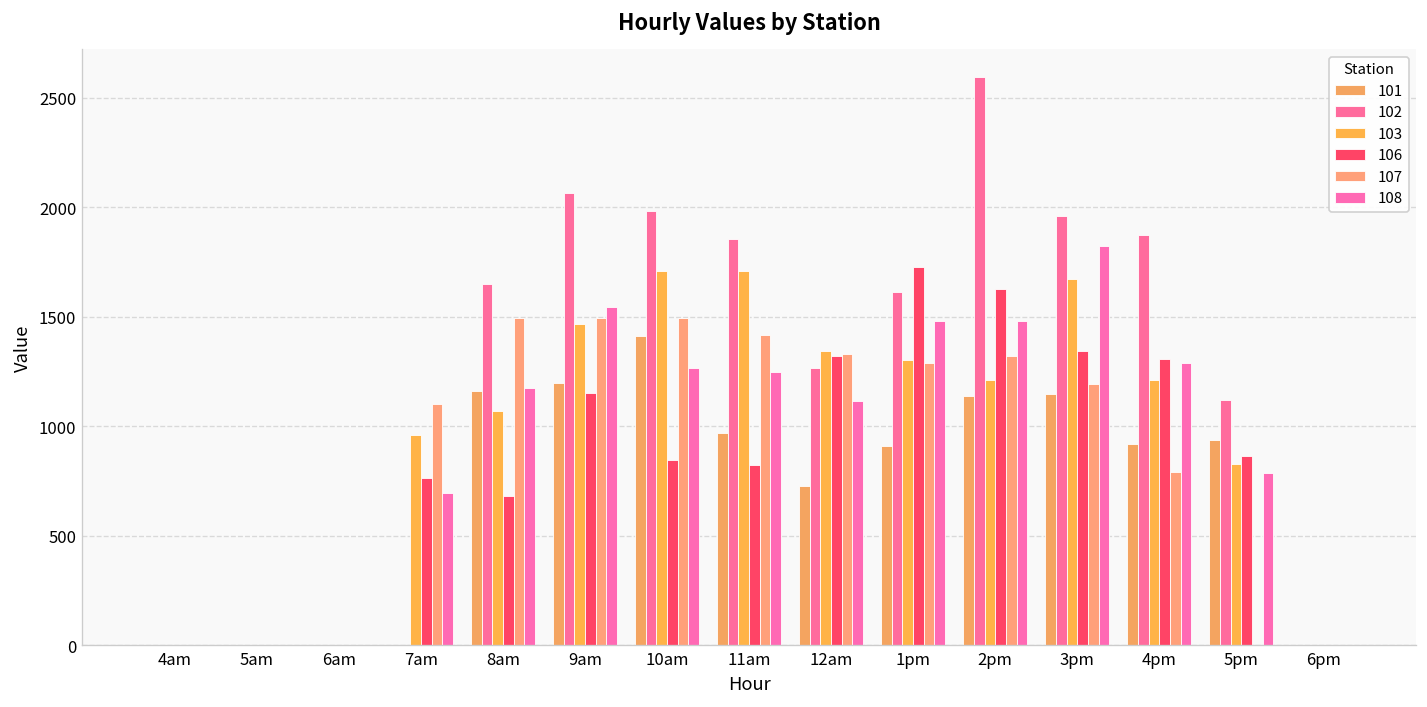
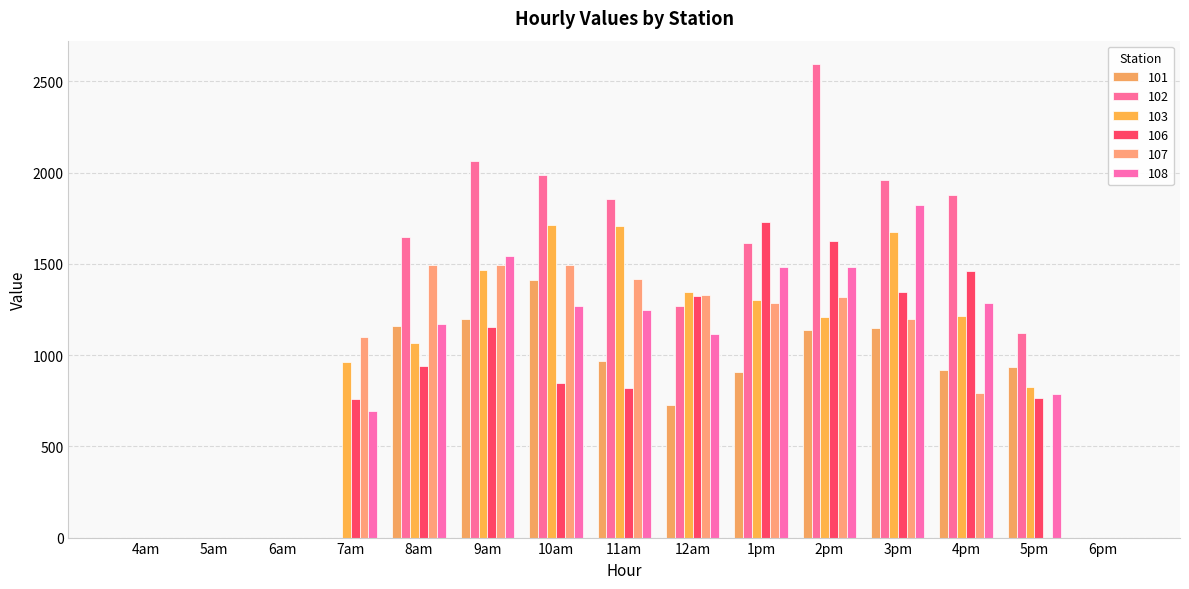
  {
    "106": {
      "4am": 0,
      "5am": 0,
      "6am": 0,
      "7am": 760,
-     "8am": 680,
+     "8am": 940,
      "9am": 1150,
      "10am": 850,
      "11am": 820,
      "12am": 1320,
      "1pm": 1730,
      "2pm": 1630,
      "3pm": 1340,
-     "4pm": 1310,
-     "5pm": 860,
+     "4pm": 1460,
+     "5pm": 760,
      "6pm": 0
    }
  }
